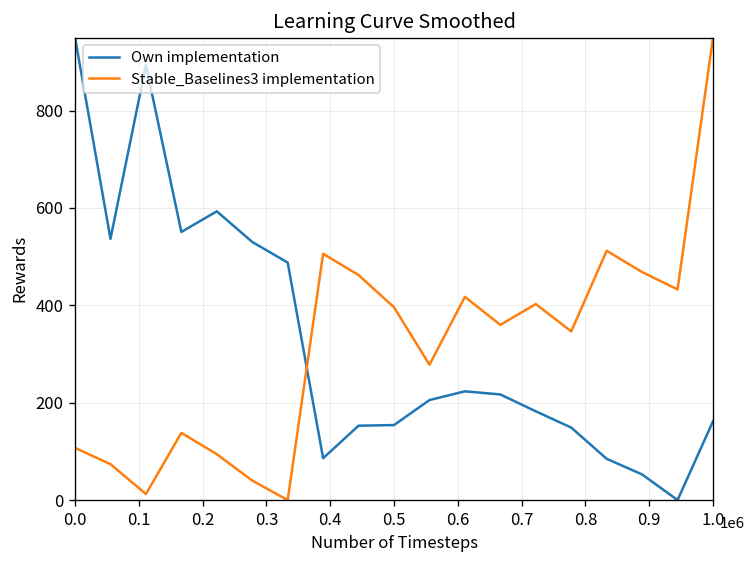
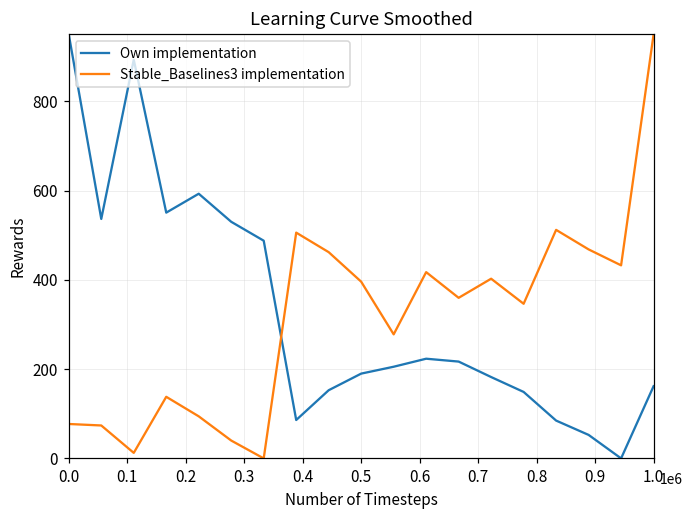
  {
    "Own implementation": {
      "0.0": 950,
-     "0.5": 150,
+     "0.5": 190,
      "1.0": 160
    },
    "Stable_Baselines3 implementation": {
-     "0.0": 110,
+     "0.0": 80,
      "0.5": 400,
      "1.0": 950
    }
  }
